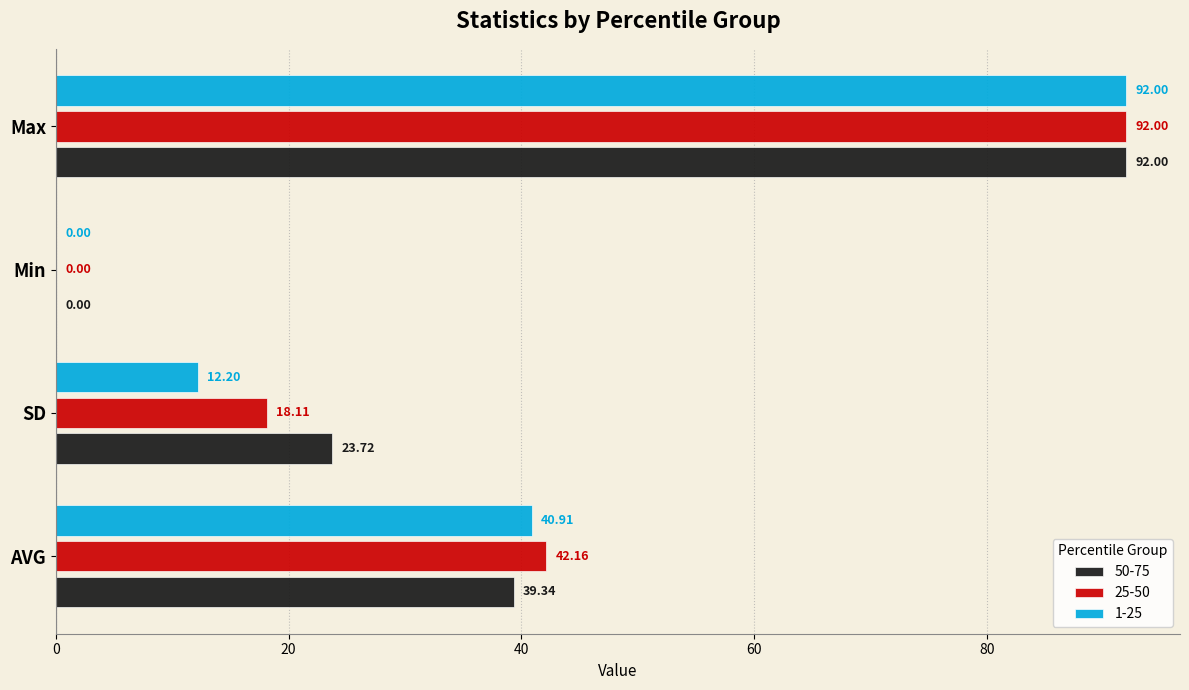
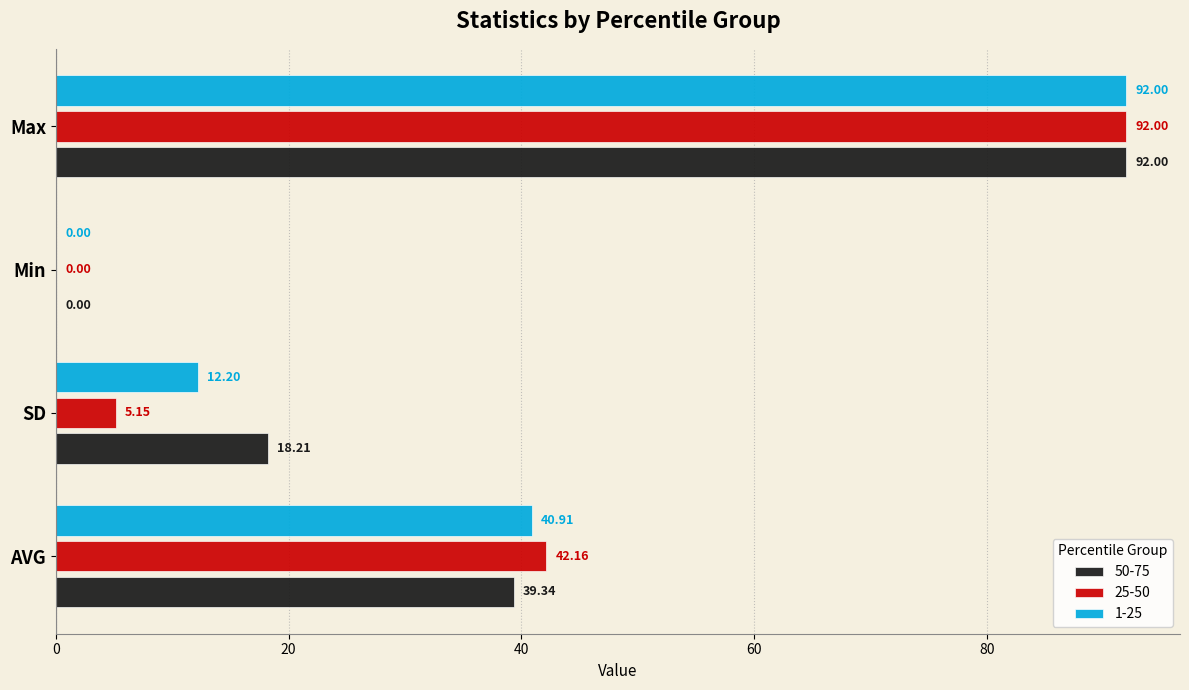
  {
    "50-75": {
      "Max": 92.00,
      "Min": 0.00,
-     "SD": 23.72,
+     "SD": 18.21,
      "AVG": 39.34
    },
    "25-50": {
      "Max": 92.00,
      "Min": 0.00,
-     "SD": 18.11,
+     "SD": 5.15,
      "AVG": 42.16
    },
    "1-25": {
      "Max": 92.00,
      "Min": 0.00,
      "SD": 12.20,
      "AVG": 40.91
    }
  }
